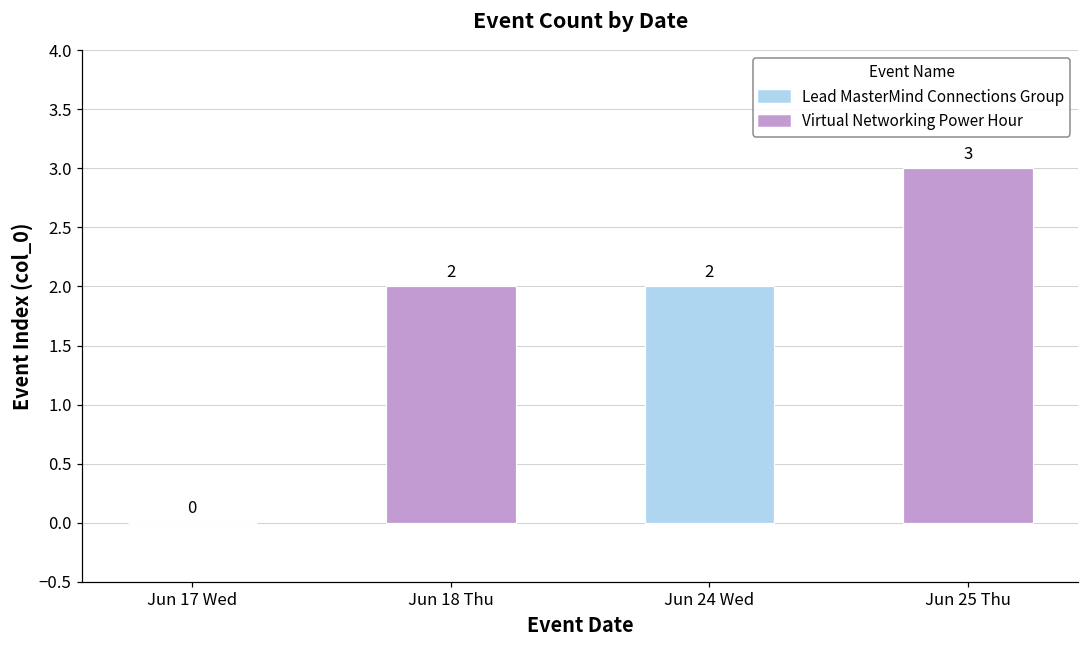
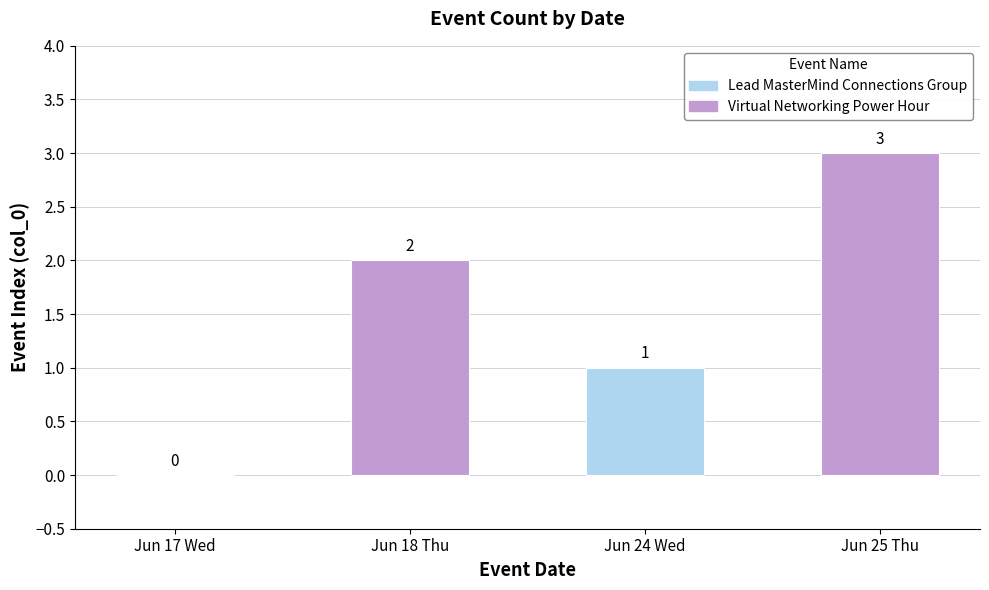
  {
    "Jun 17 Wed": 0,
    "Jun 18 Thu": 2,
-   "Jun 24 Wed": 2,
+   "Jun 24 Wed": 1,
    "Jun 25 Thu": 3
  }
